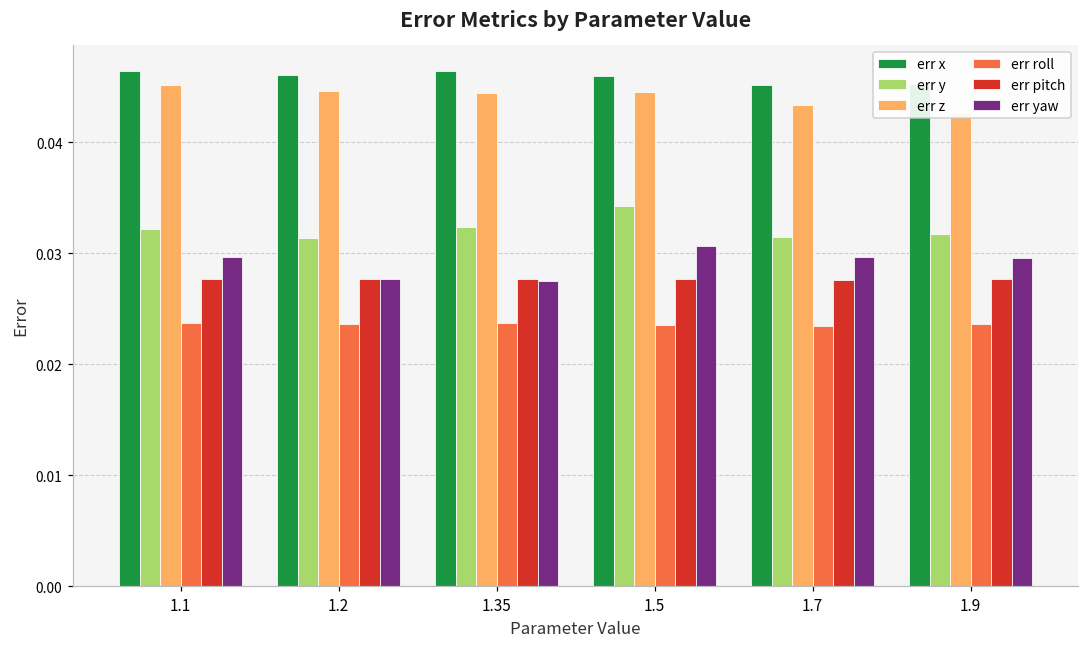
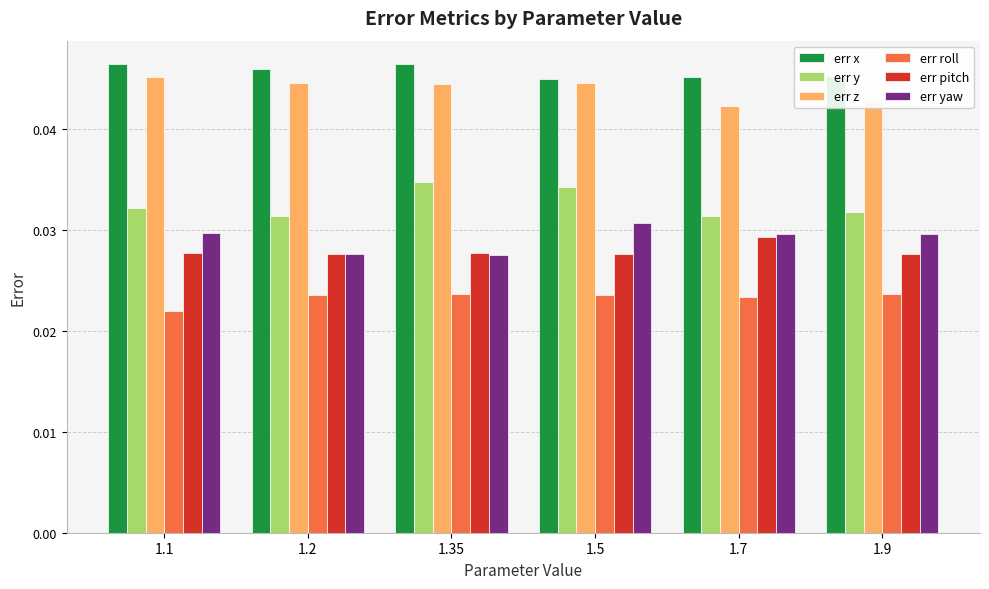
  {
    "err x": {
      "1.1": 0.0464,
      "1.2": 0.046,
      "1.35": 0.0465,
-     "1.5": 0.046,
+     "1.5": 0.045,
      "1.7": 0.045
    },
    "err y": {
      "1.1": 0.0322,
      "1.2": 0.0314,
-     "1.35": 0.0323,
+     "1.35": 0.0347,
      "1.5": 0.0343,
      "1.7": 0.0314,
      "1.9": 0.0318
    },
    "err z": {
      "1.1": 0.0452,
      "1.2": 0.0446,
      "1.35": 0.0444,
      "1.5": 0.0446,
-     "1.7": 0.0434
+     "1.7": 0.0423
    },
    "err roll": {
-     "1.1": 0.0237,
+     "1.1": 0.0219,
      "1.2": 0.0236,
      "1.35": 0.0237,
      "1.5": 0.0236,
      "1.7": 0.0234,
      "1.9": 0.0236
    },
    "err pitch": {
      "1.1": 0.0277,
      "1.2": 0.0277,
      "1.35": 0.0277,
      "1.5": 0.0277,
-     "1.7": 0.0276,
+     "1.7": 0.0293,
      "1.9": 0.0276
    },
    "err yaw": {
      "1.1": 0.0297,
      "1.2": 0.0276,
      "1.35": 0.0275,
      "1.5": 0.0307,
      "1.7": 0.0296,
      "1.9": 0.0296
    }
  }
